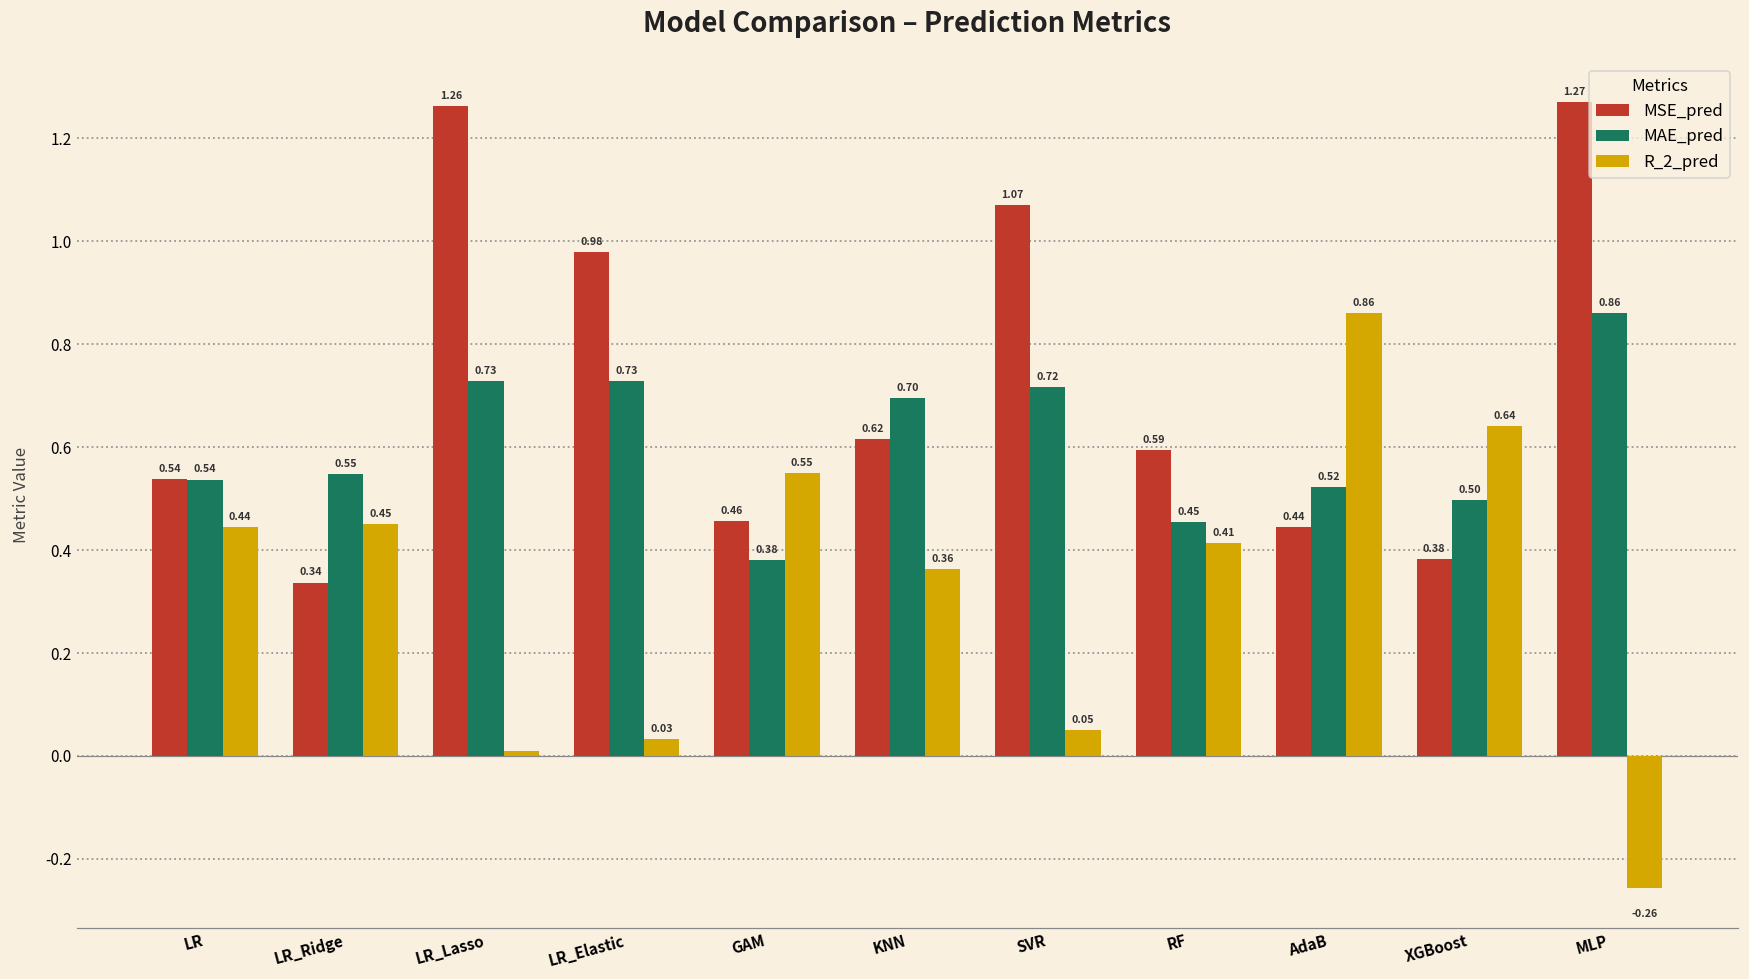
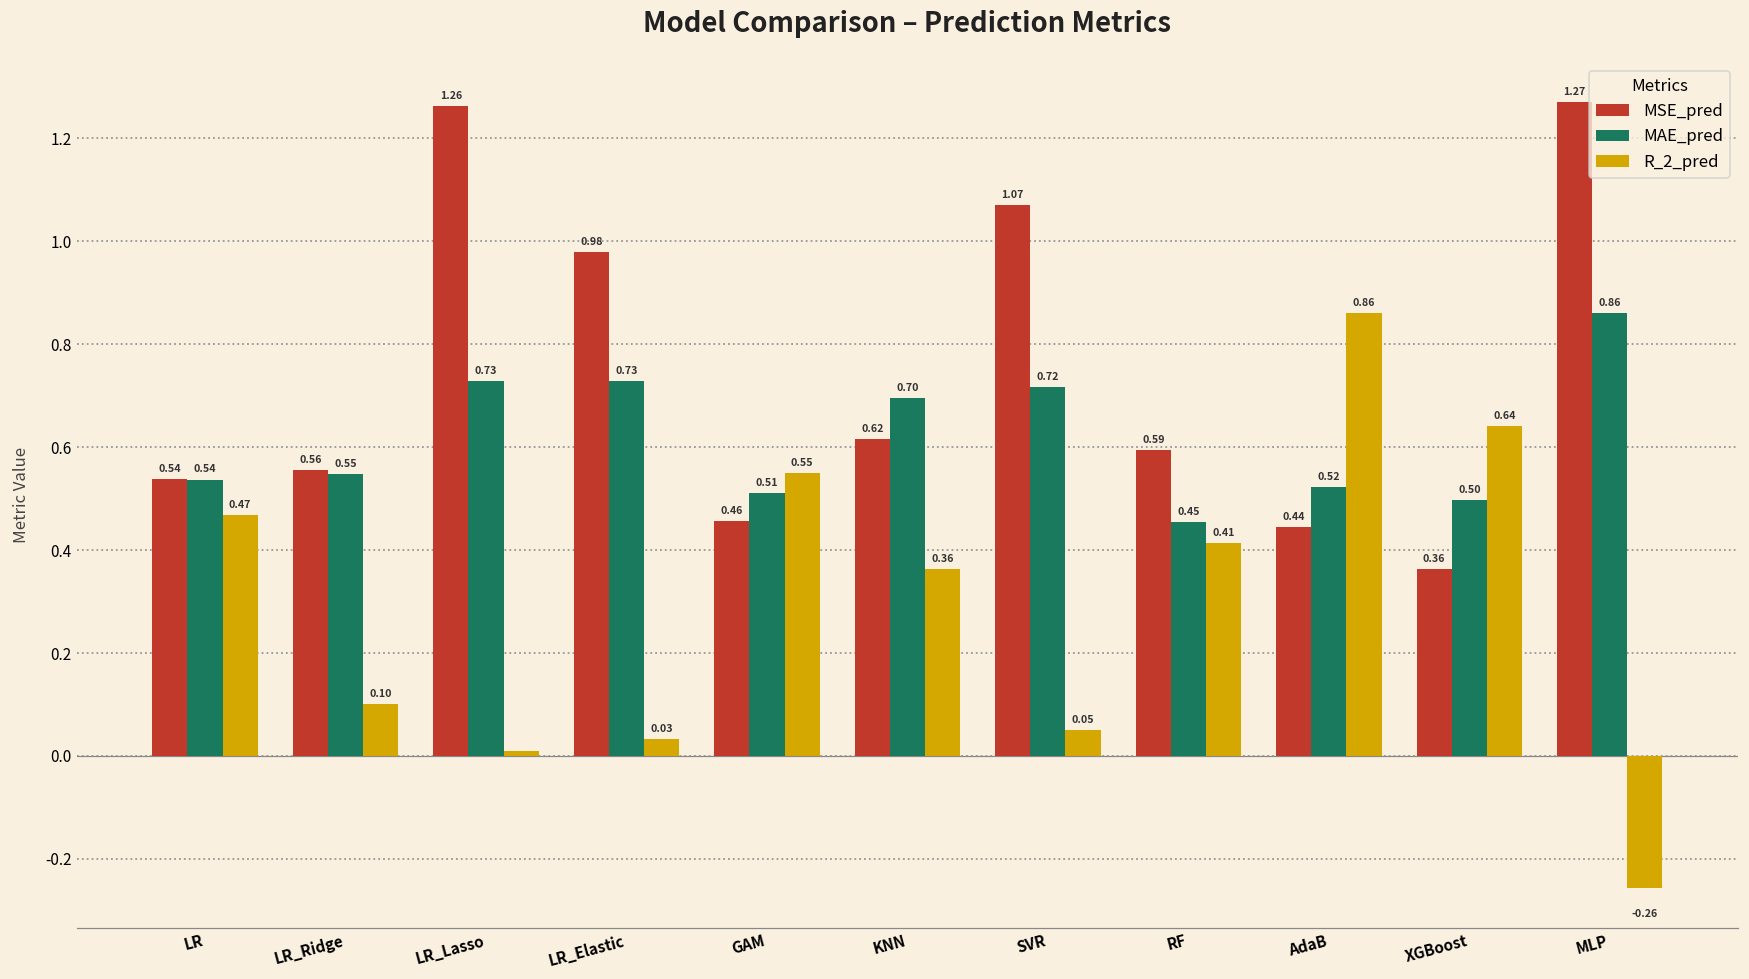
  {
    "MSE_pred": {
      "LR": 0.54,
-     "LR_Ridge": 0.34,
+     "LR_Ridge": 0.56,
      "LR_Lasso": 1.26,
      "LR_Elastic": 0.98,
      "GAM": 0.46,
      "KNN": 0.62,
      "SVR": 1.07,
      "RF": 0.59,
      "AdaB": 0.44,
-     "XGBoost": 0.38,
+     "XGBoost": 0.36,
      "MLP": 1.27
    },
    "MAE_pred": {
      "LR": 0.54,
      "LR_Ridge": 0.55,
      "LR_Lasso": 0.73,
      "LR_Elastic": 0.73,
-     "GAM": 0.38,
+     "GAM": 0.51,
      "KNN": 0.70,
      "SVR": 0.72,
      "RF": 0.45,
      "AdaB": 0.52,
      "XGBoost": 0.50,
      "MLP": 0.86
    },
    "R_2_pred": {
-     "LR": 0.44,
-     "LR_Ridge": 0.45,
+     "LR": 0.47,
+     "LR_Ridge": 0.10,
      "LR_Elastic": 0.03,
      "GAM": 0.55,
      "KNN": 0.36,
      "SVR": 0.05,
      "RF": 0.41,
      "AdaB": 0.86,
      "XGBoost": 0.64,
      "MLP": -0.26
    }
  }
